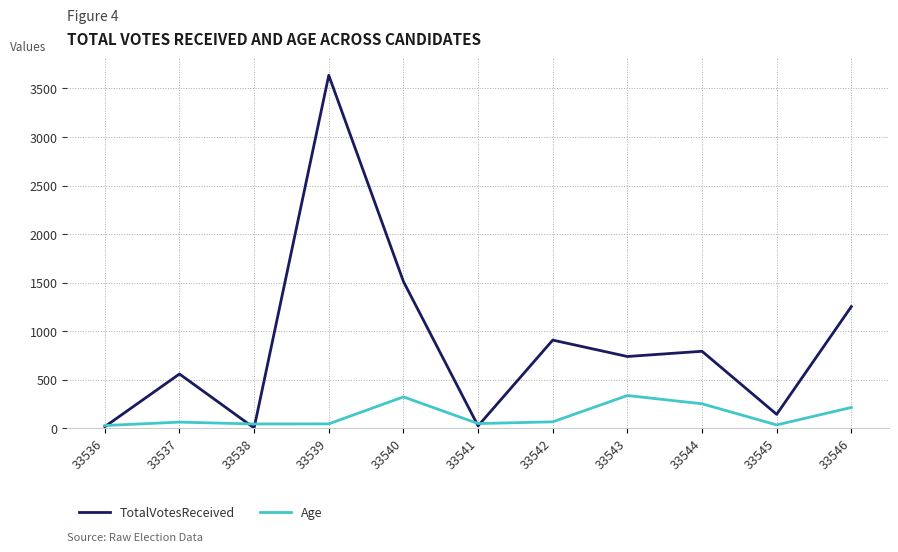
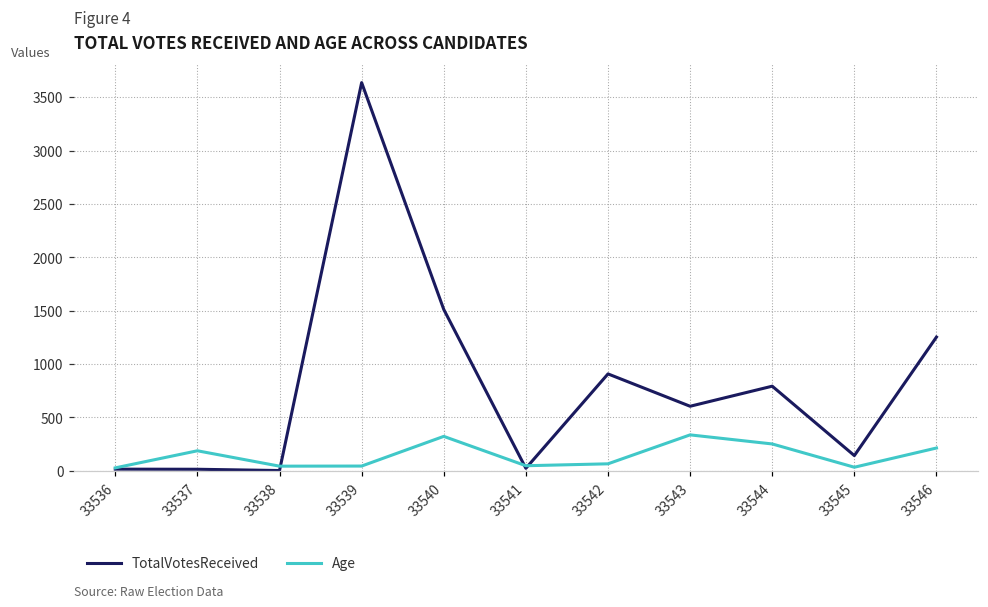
  {
    "TotalVotesReceived": {
-     "33537": 600,
+     "33537": 0,
      "33538": 0,
      "33539": 3600,
      "33540": 1500,
      "33542": 900,
-     "33543": 700,
+     "33543": 600,
      "33544": 800,
      "33545": 100,
      "33546": 1300
    },
    "Age": {
-     "33537": 100,
+     "33537": 200,
      "33538": 0,
      "33539": 0,
      "33540": 300,
      "33542": 100,
      "33543": 300,
      "33544": 300,
      "33545": 0,
      "33546": 200
    }
  }
